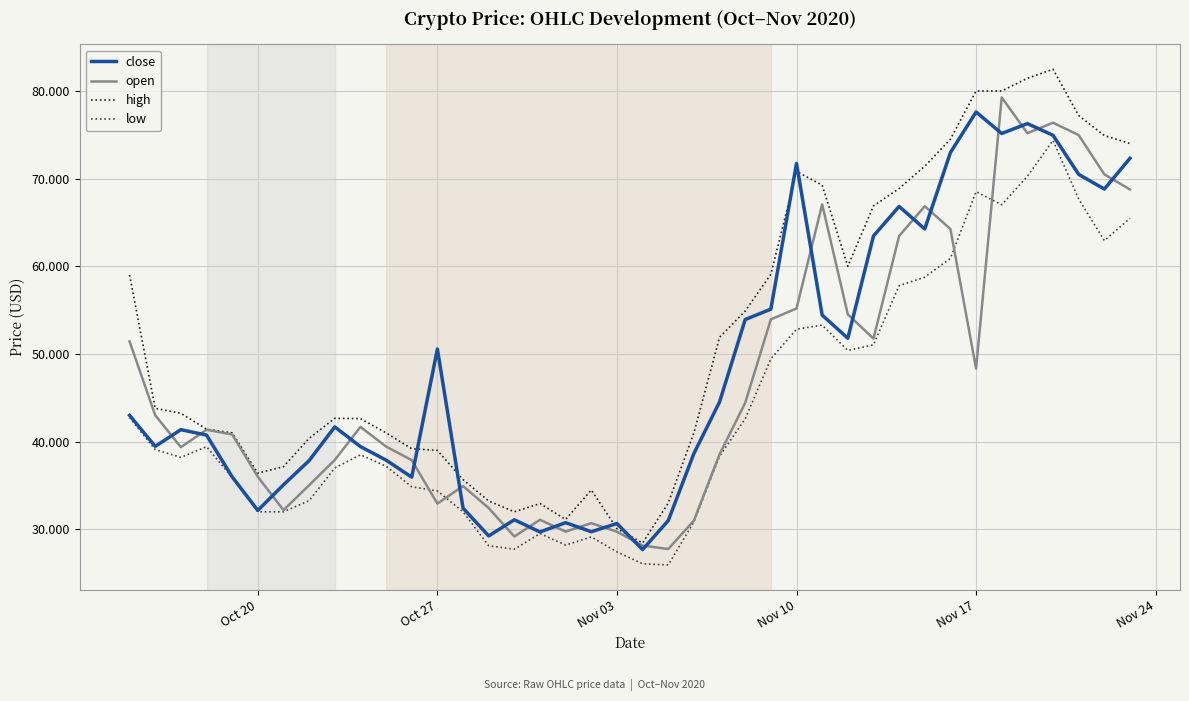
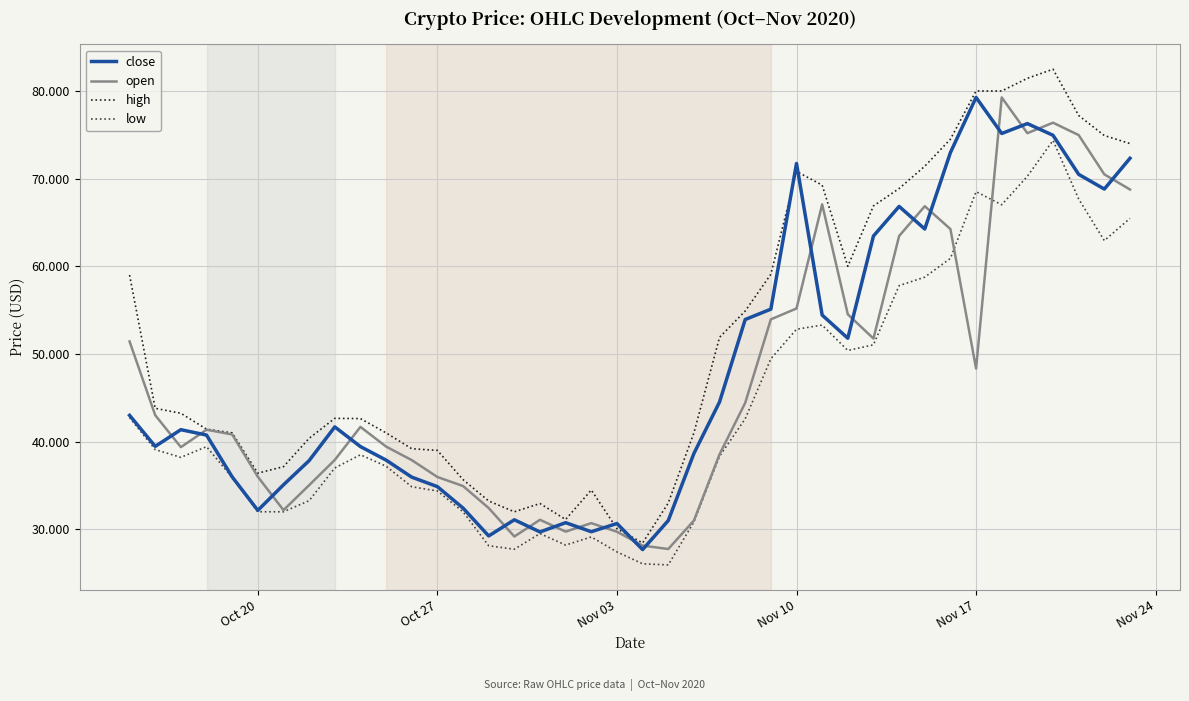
  {
    "close": {
-     "Oct 27": 51,
+     "Oct 27": 35,
      "Nov 03": 31,
      "Nov 10": 72,
-     "Nov 17": 78
+     "Nov 17": 79
    },
    "open": {
      "Oct 20": 36,
-     "Oct 27": 33,
+     "Oct 27": 36,
      "Nov 03": 30,
      "Nov 10": 55,
      "Nov 17": 48
    }
  }
